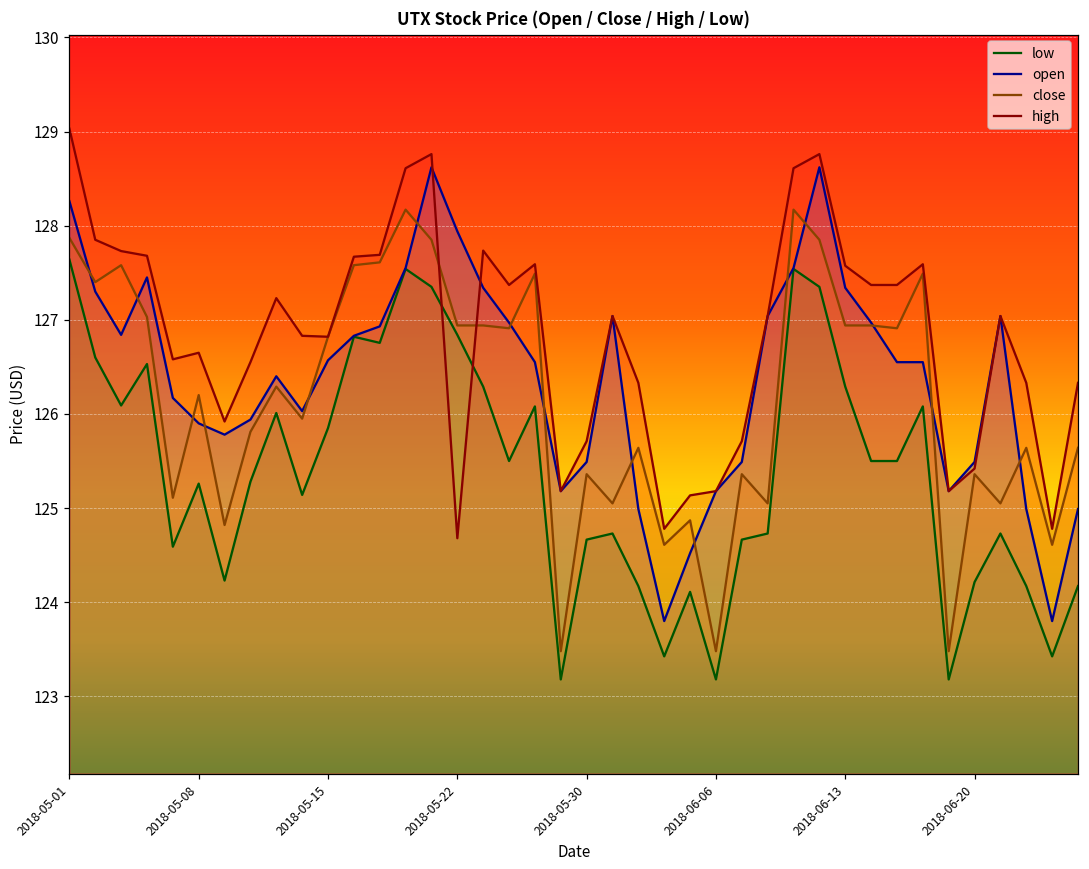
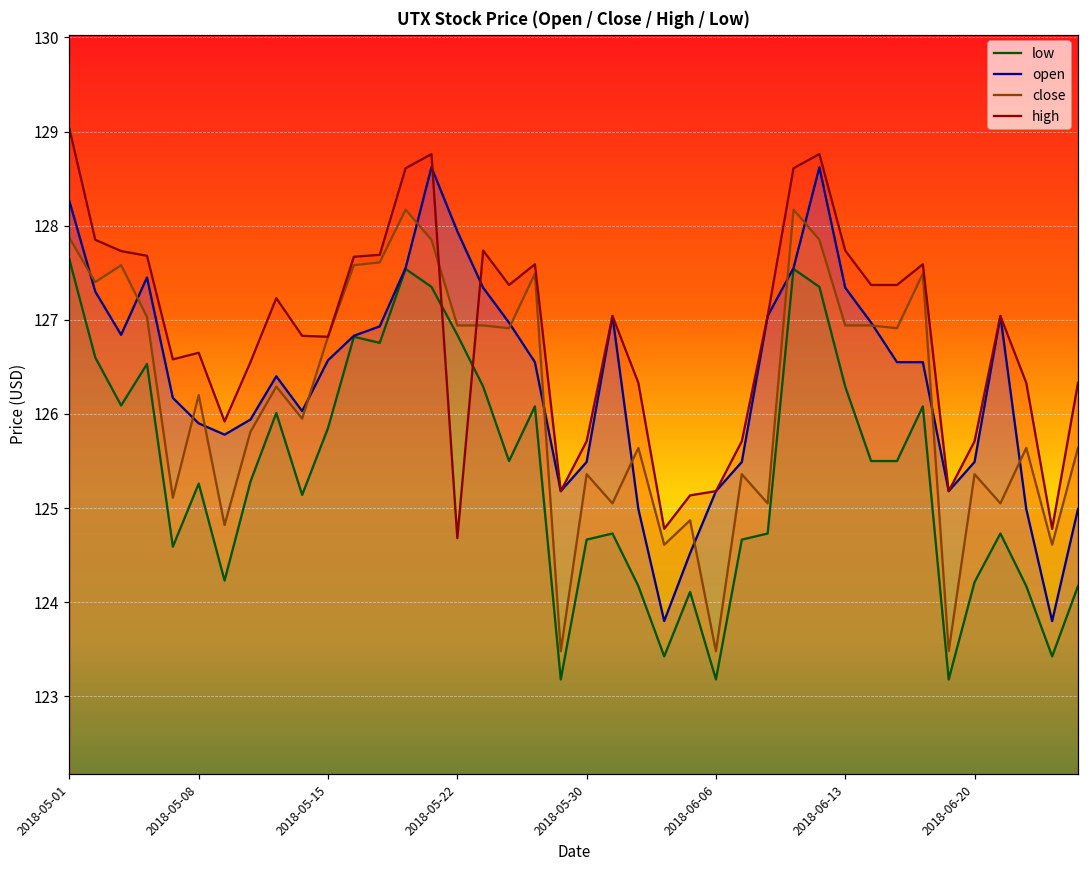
  {
    "low": {
      "2018-05-01": 127.6,
      "2018-05-08": 125.3,
      "2018-05-15": 125.9,
      "2018-05-22": 126.8,
      "2018-05-30": 124.7,
      "2018-06-06": 123.2,
      "2018-06-13": 126.3,
      "2018-06-20": 124.2
    },
    "open": {
      "2018-05-01": 128.3,
      "2018-05-08": 125.9,
      "2018-05-15": 126.6,
      "2018-05-22": 127.9,
      "2018-05-30": 125.5,
      "2018-06-13": 127.3,
      "2018-06-20": 125.5
    },
    "close": {
      "2018-05-01": 127.9,
      "2018-05-08": 126.2,
      "2018-05-22": 126.9,
      "2018-05-30": 125.4,
      "2018-06-06": 123.5,
      "2018-06-13": 126.9,
      "2018-06-20": 125.4
    },
    "high": {
      "2018-05-01": 129.0,
      "2018-05-08": 126.6,
      "2018-05-22": 124.7,
      "2018-05-30": 125.7,
-     "2018-06-13": 127.6,
-     "2018-06-20": 125.4
+     "2018-06-13": 127.7,
+     "2018-06-20": 125.7
    }
  }
